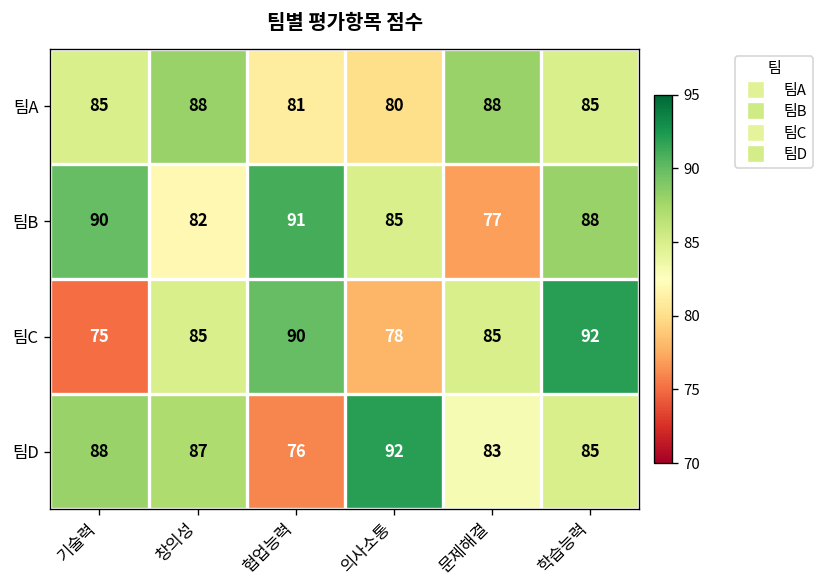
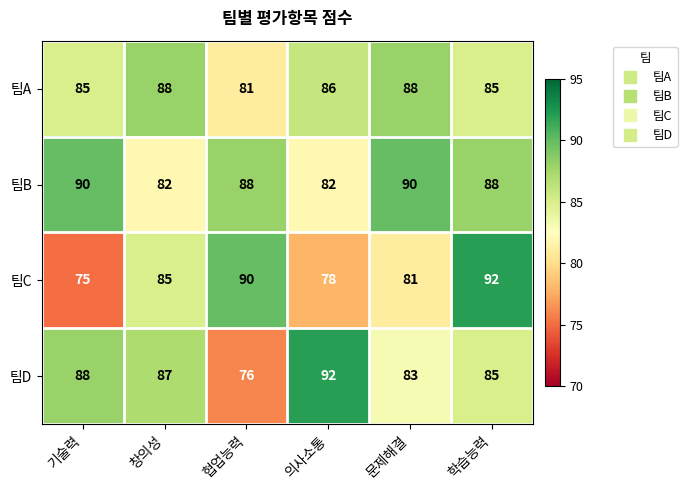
  {
    "팀A": {
      "기술력": 85,
      "창의성": 88,
      "협업능력": 81,
-     "의사소통": 80,
+     "의사소통": 86,
      "문제해결": 88,
      "학습능력": 85
    },
    "팀B": {
      "기술력": 90,
      "창의성": 82,
-     "협업능력": 91,
-     "의사소통": 85,
-     "문제해결": 77,
+     "협업능력": 88,
+     "의사소통": 82,
+     "문제해결": 90,
      "학습능력": 88
    },
    "팀C": {
      "기술력": 75,
      "창의성": 85,
      "협업능력": 90,
      "의사소통": 78,
-     "문제해결": 85,
+     "문제해결": 81,
      "학습능력": 92
    },
    "팀D": {
      "기술력": 88,
      "창의성": 87,
      "협업능력": 76,
      "의사소통": 92,
      "문제해결": 83,
      "학습능력": 85
    }
  }
